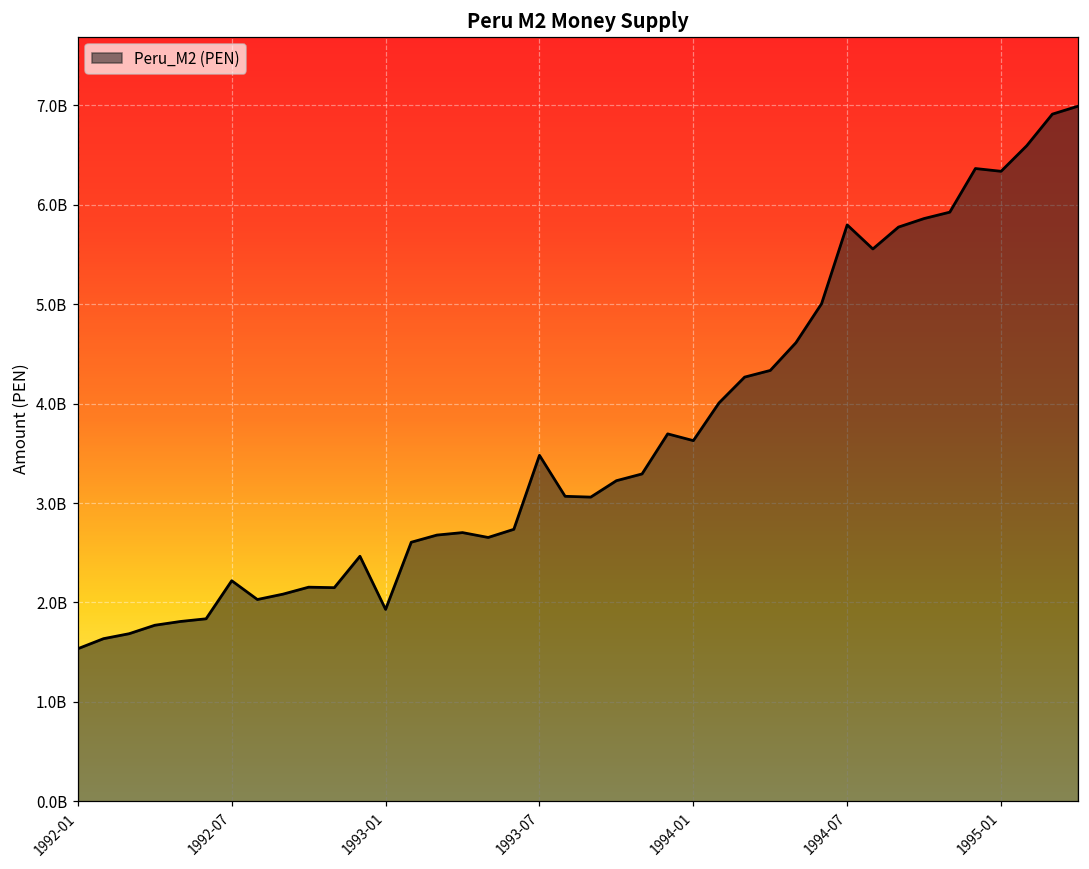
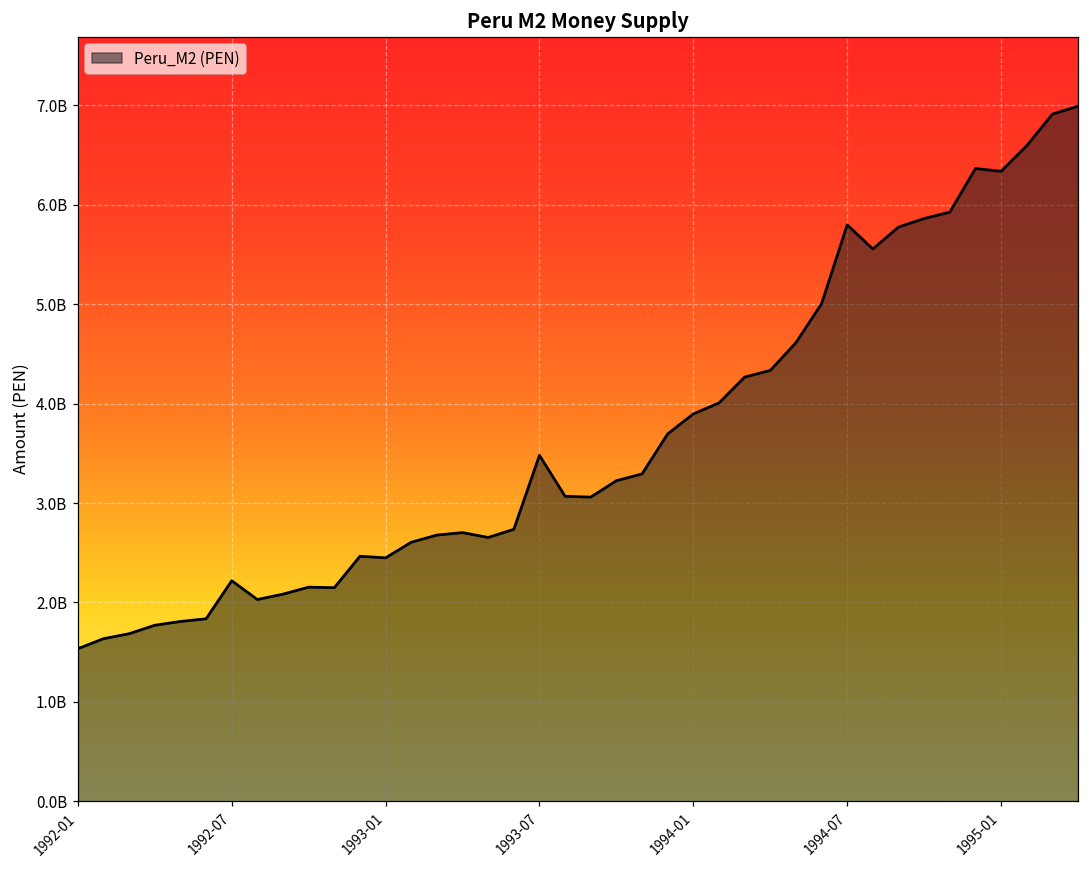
  {
    "1992-01": 1500000000,
    "1992-07": 2200000000,
-   "1993-01": 1900000000,
+   "1993-01": 2400000000,
    "1993-07": 3500000000,
-   "1994-01": 3600000000,
+   "1994-01": 3900000000,
    "1994-07": 5800000000,
    "1995-01": 6300000000
  }
